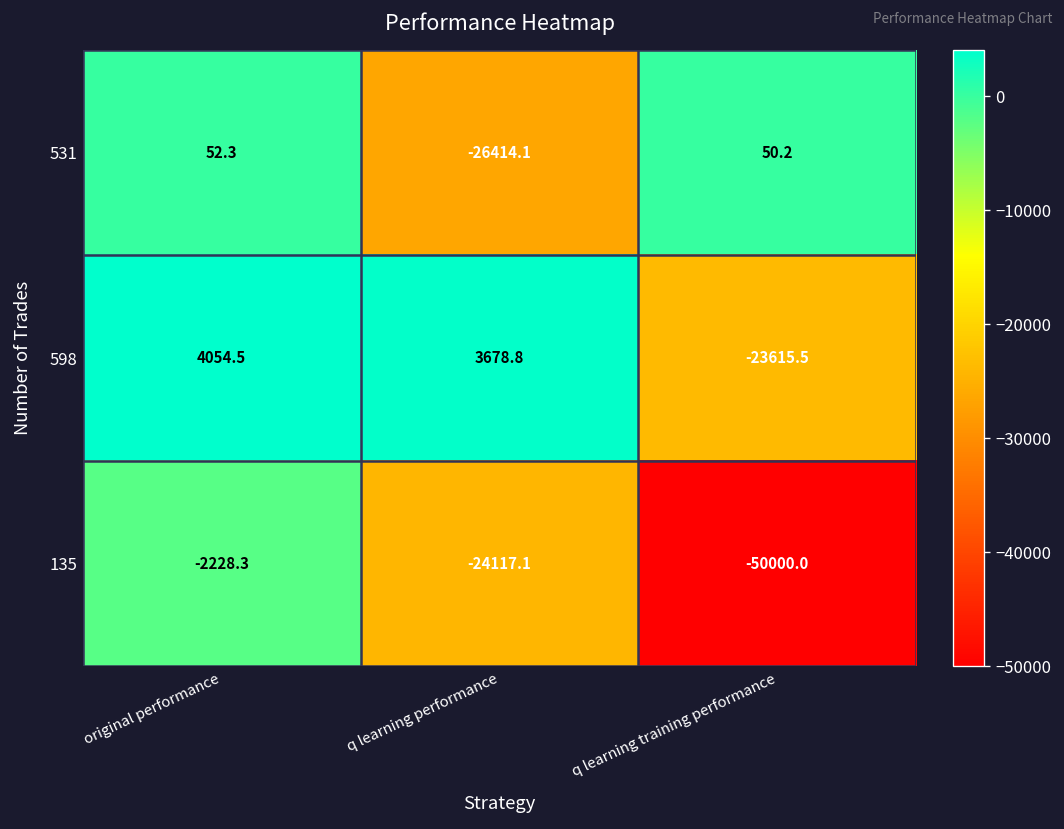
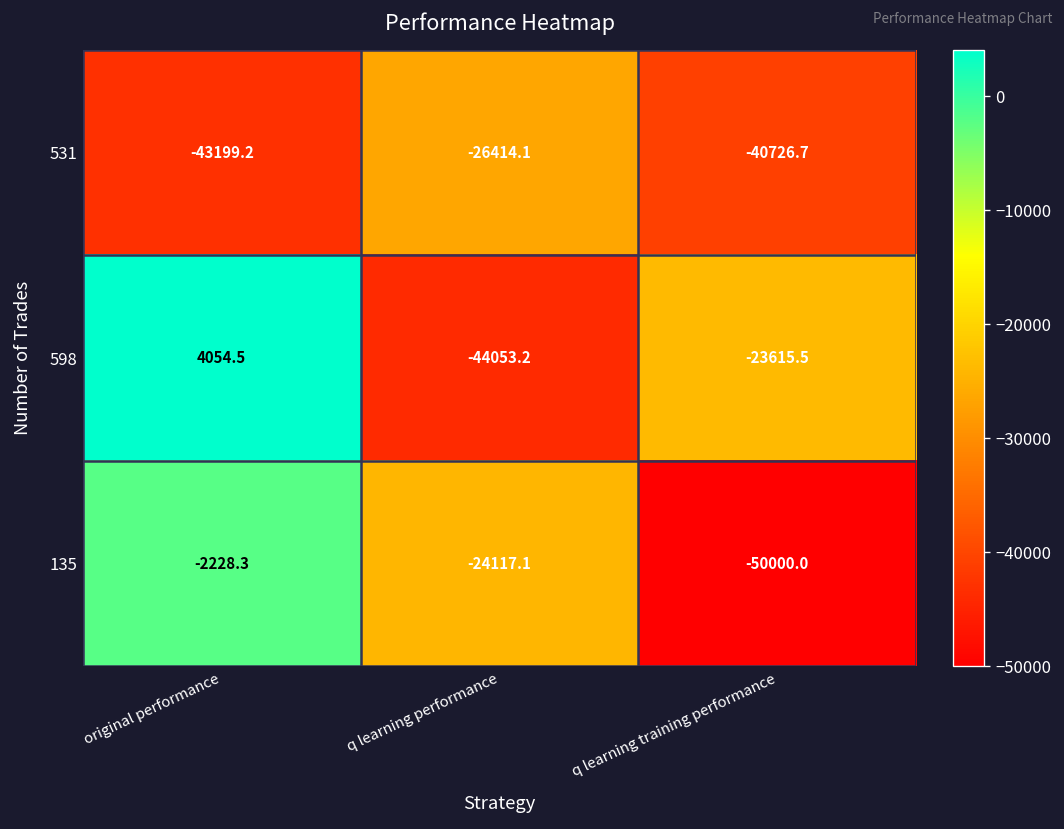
  {
    "531": {
-     "original performance": 52.3,
+     "original performance": -43199.2,
      "q learning performance": -26414.1,
-     "q learning training performance": 50.2
+     "q learning training performance": -40726.7
    },
    "598": {
      "original performance": 4054.5,
-     "q learning performance": 3678.8,
+     "q learning performance": -44053.2,
      "q learning training performance": -23615.5
    },
    "135": {
      "original performance": -2228.3,
      "q learning performance": -24117.1,
      "q learning training performance": -50000.0
    }
  }
